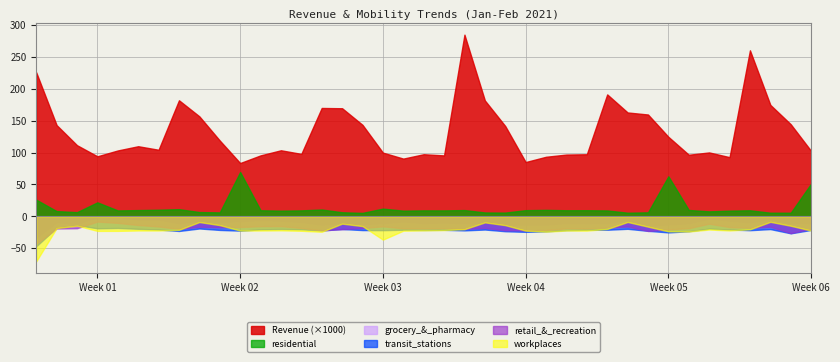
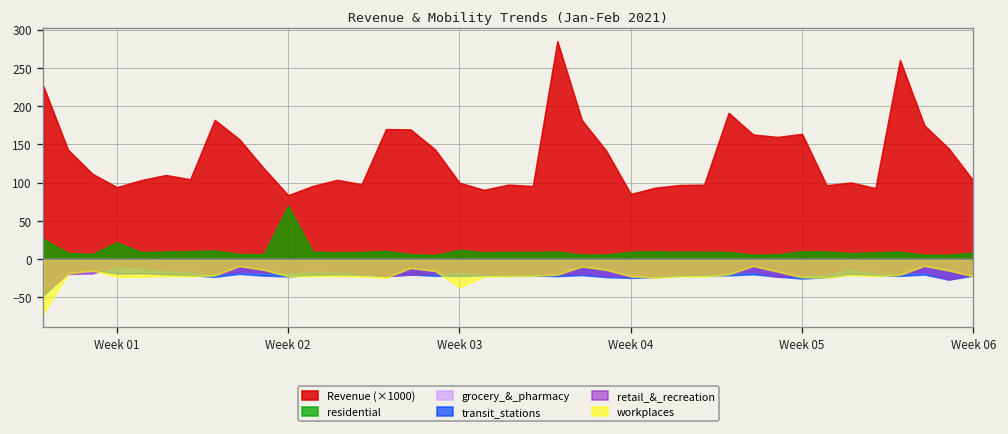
  {
    "Revenue (×1000)": {
      "Week 01": 90,
      "Week 02": 80,
      "Week 03": 100,
      "Week 04": 90,
-     "Week 05": 120,
+     "Week 05": 160,
      "Week 06": 100
    },
    "residential": {
      "Week 01": 20,
      "Week 02": 70,
      "Week 03": 10,
      "Week 04": 10,
-     "Week 05": 60,
-     "Week 06": 50
+     "Week 05": 10,
+     "Week 06": 10
    }
  }
